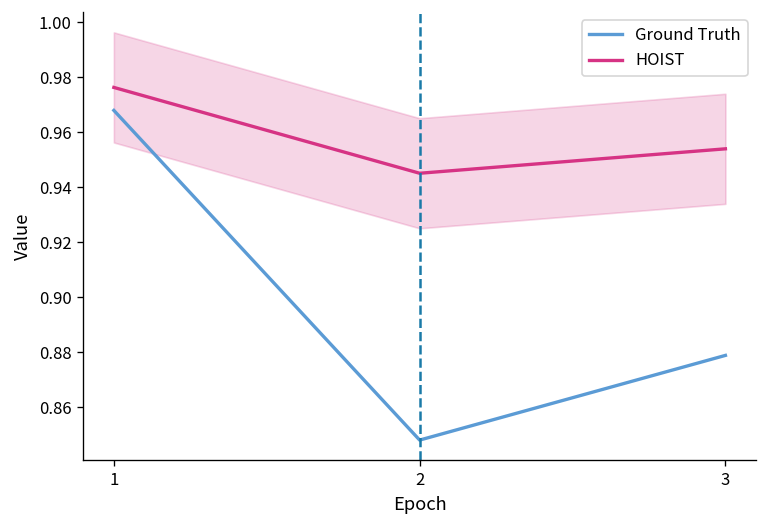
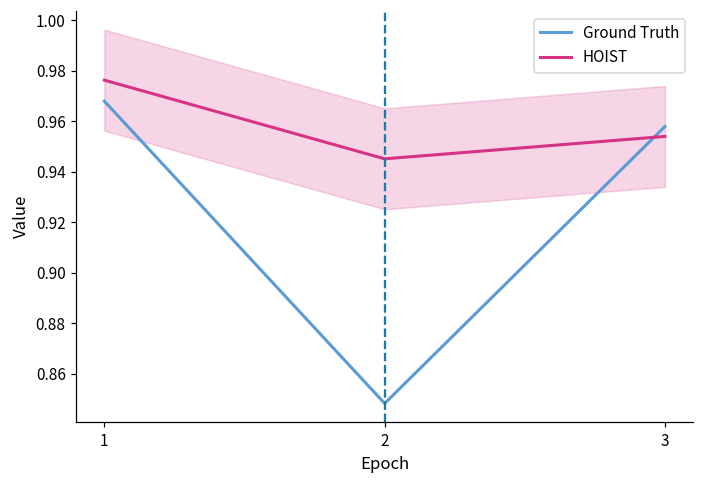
  {
    "Ground Truth": {
      "1": 0.968,
      "2": 0.848,
-     "3": 0.879
+     "3": 0.958
    }
  }
